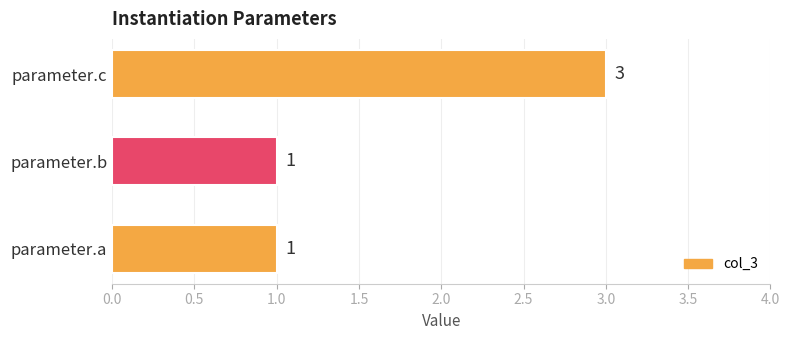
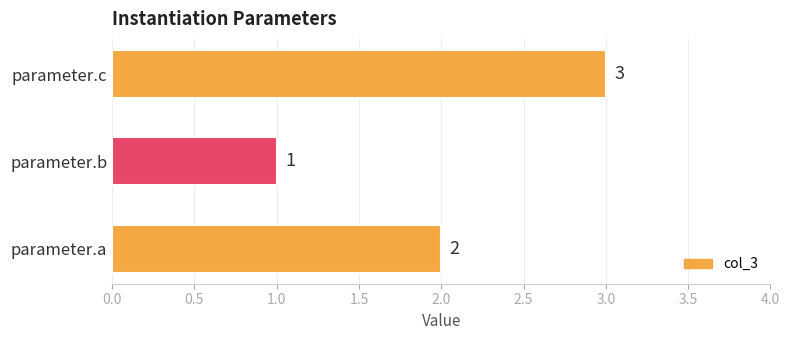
  {
    "parameter.c": 3,
    "parameter.b": 1,
-   "parameter.a": 1
+   "parameter.a": 2
  }
